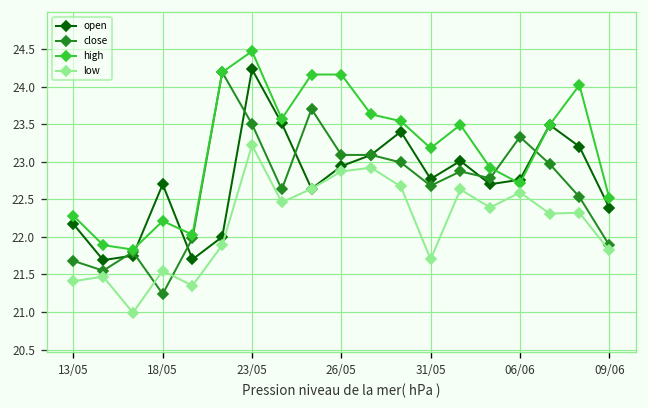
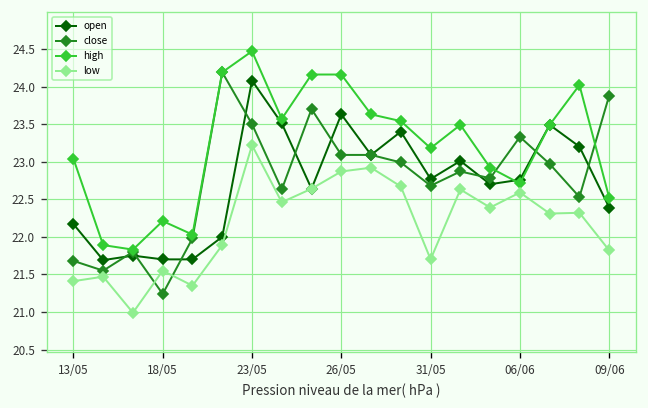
  {
    "open": {
      "13/05": 22.2,
-     "18/05": 22.7,
-     "23/05": 24.2,
-     "26/05": 22.9,
+     "18/05": 21.7,
+     "23/05": 24.1,
+     "26/05": 23.6,
      "31/05": 22.8,
      "06/06": 22.8,
      "09/06": 22.4
    },
    "close": {
      "13/05": 21.7,
      "18/05": 21.2,
      "23/05": 23.5,
      "26/05": 23.1,
      "31/05": 22.7,
      "06/06": 23.3,
-     "09/06": 21.9
+     "09/06": 23.9
    },
    "high": {
-     "13/05": 22.3,
+     "13/05": 23.0,
      "18/05": 22.2,
      "23/05": 24.5,
      "26/05": 24.2,
      "31/05": 23.2,
      "06/06": 22.7,
      "09/06": 22.5
    },
    "low": {
      "13/05": 21.4,
      "18/05": 21.6,
      "23/05": 23.2,
      "26/05": 22.9,
      "31/05": 21.7,
      "06/06": 22.6,
      "09/06": 21.8
    }
  }
